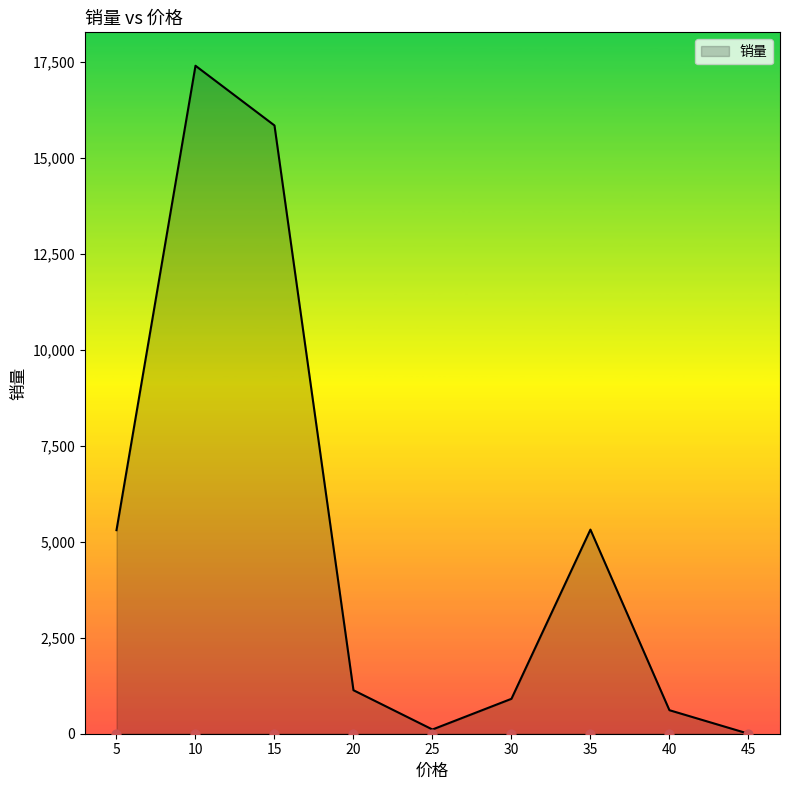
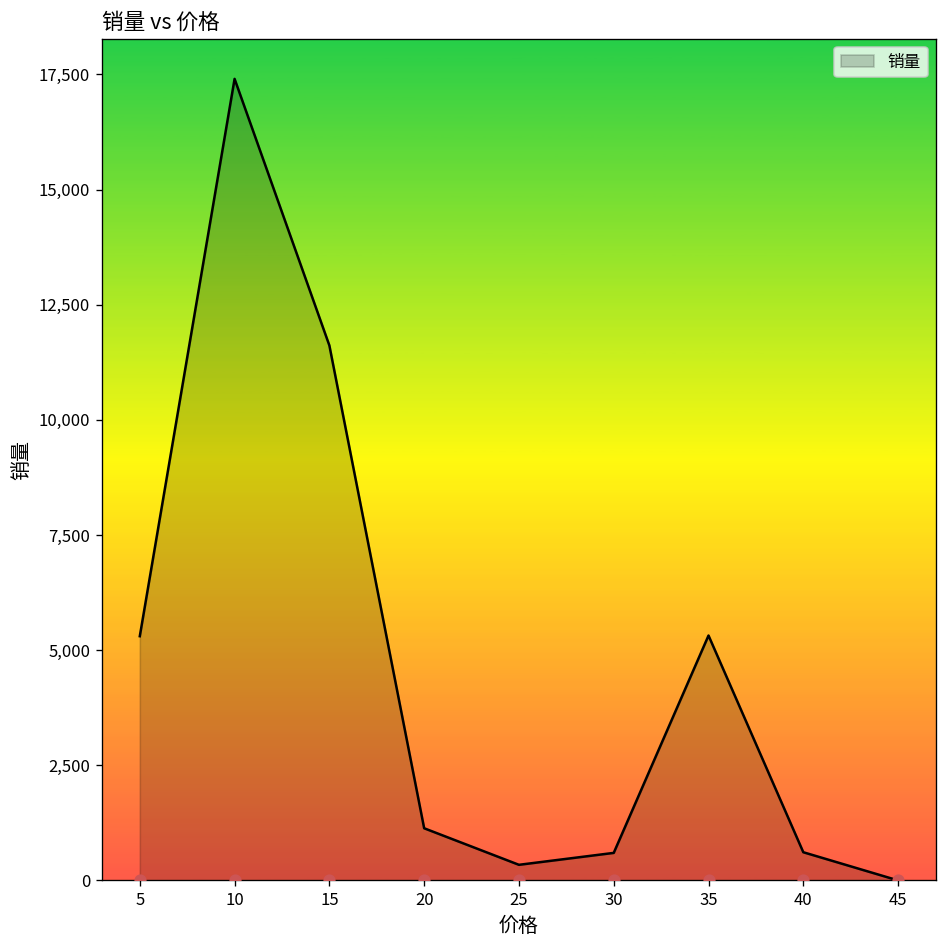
  {
    "销量": {
      "5": "5,300",
      "10": "17,400",
-     "15": "15,800",
+     "15": "11,600",
      "20": "1,100",
-     "25": "100",
-     "30": "900",
+     "25": "300",
+     "30": "600",
      "35": "5,300",
      "40": "600"
    }
  }
